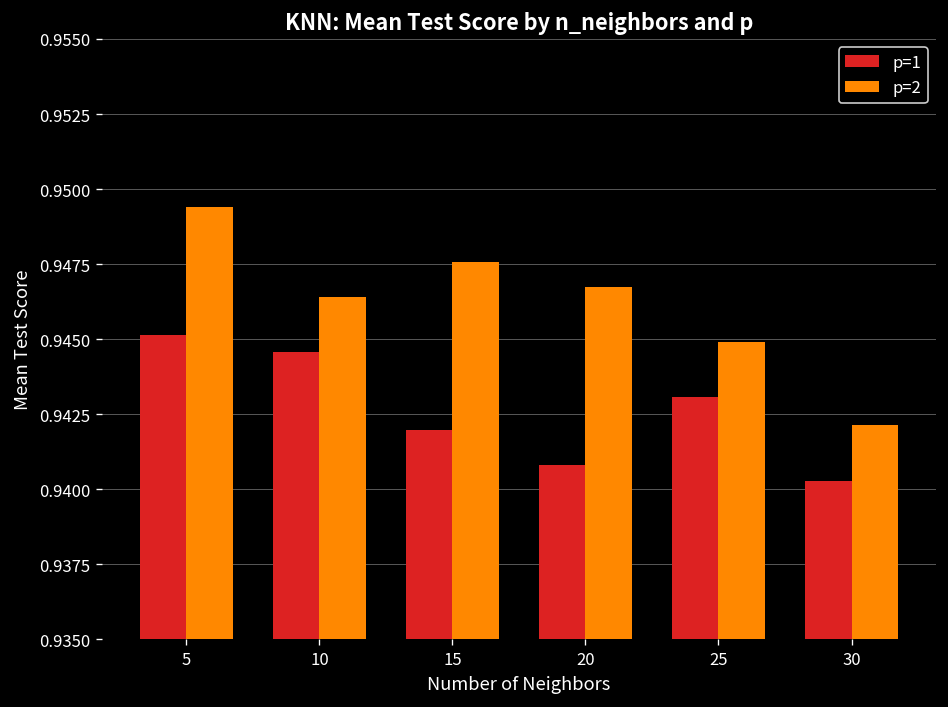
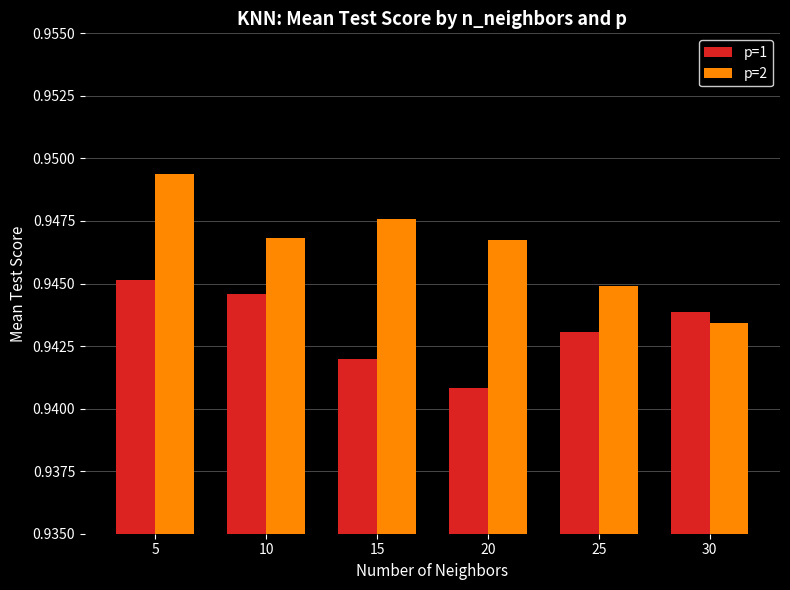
  {
    "p=1": {
      "5": 0.9452,
      "10": 0.9446,
      "15": 0.9420,
      "20": 0.9408,
      "25": 0.9431,
-     "30": 0.9403
+     "30": 0.9439
    },
    "p=2": {
      "5": 0.9494,
-     "10": 0.9464,
+     "10": 0.9468,
      "15": 0.9476,
      "20": 0.9468,
      "25": 0.9449,
-     "30": 0.9421
+     "30": 0.9434
    }
  }
